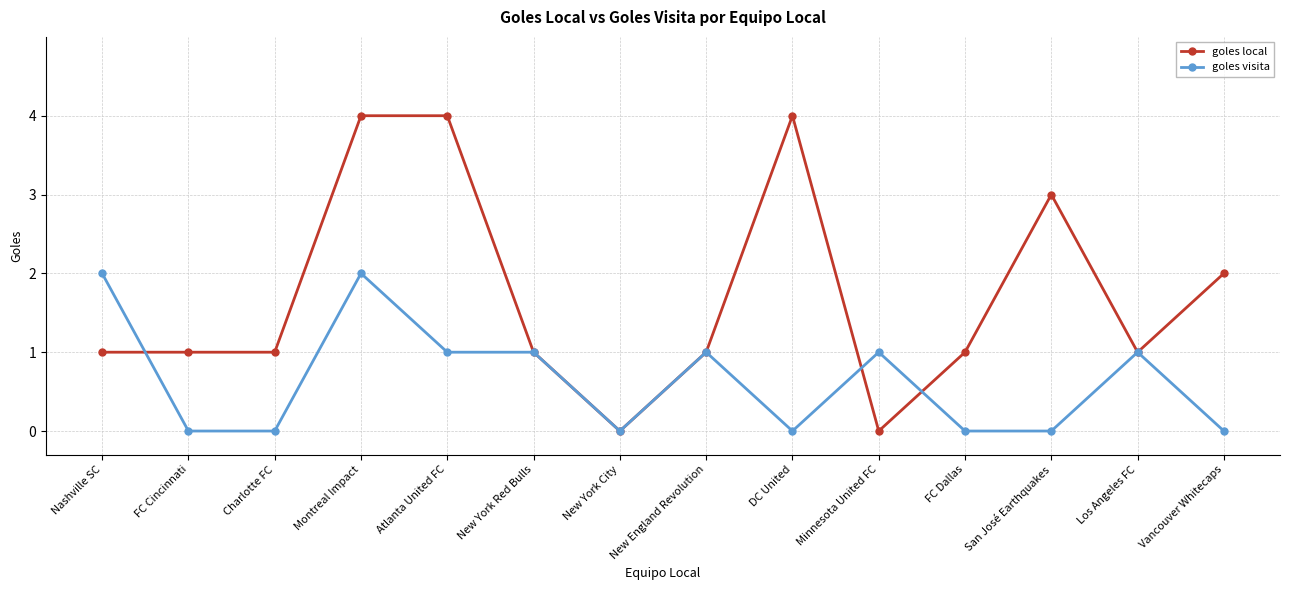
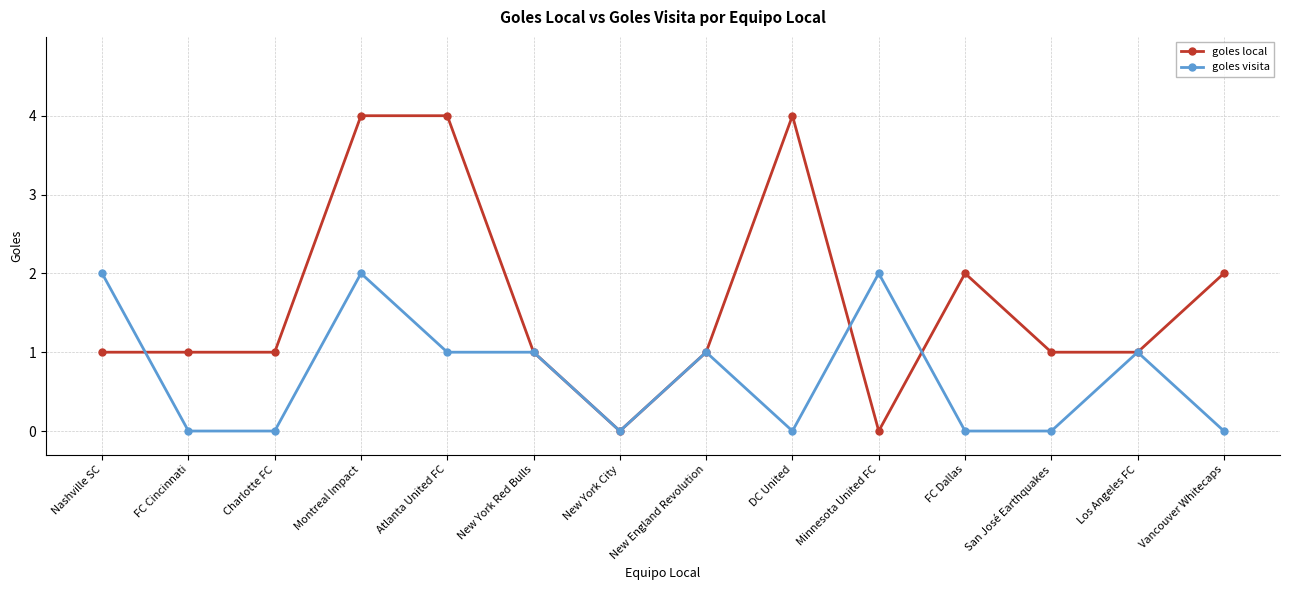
  {
    "goles local": {
      "Nashville SC": 1,
      "FC Cincinnati": 1,
      "Charlotte FC": 1,
      "Montreal Impact": 4,
      "Atlanta United FC": 4,
      "DC United": 4,
      "Minnesota United FC": 0,
-     "FC Dallas": 1,
-     "San José Earthquakes": 3,
+     "FC Dallas": 2,
+     "San José Earthquakes": 1,
      "Vancouver Whitecaps": 2
    },
    "goles visita": {
      "Nashville SC": 2,
      "FC Cincinnati": 0,
      "Charlotte FC": 0,
      "Montreal Impact": 2,
      "Atlanta United FC": 1,
      "DC United": 0,
-     "Minnesota United FC": 1,
+     "Minnesota United FC": 2,
      "FC Dallas": 0,
      "San José Earthquakes": 0,
      "Vancouver Whitecaps": 0
    }
  }
